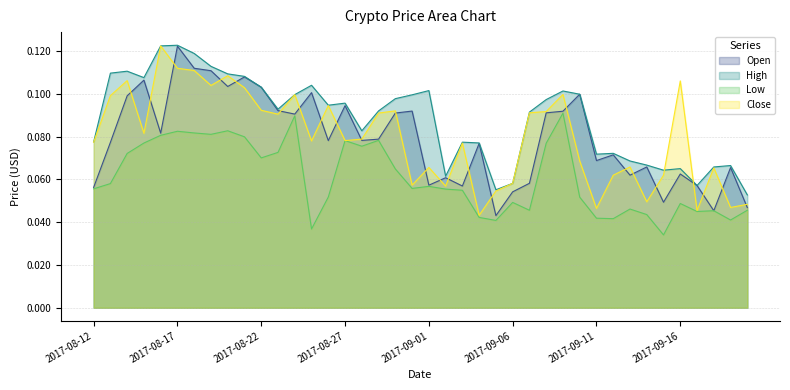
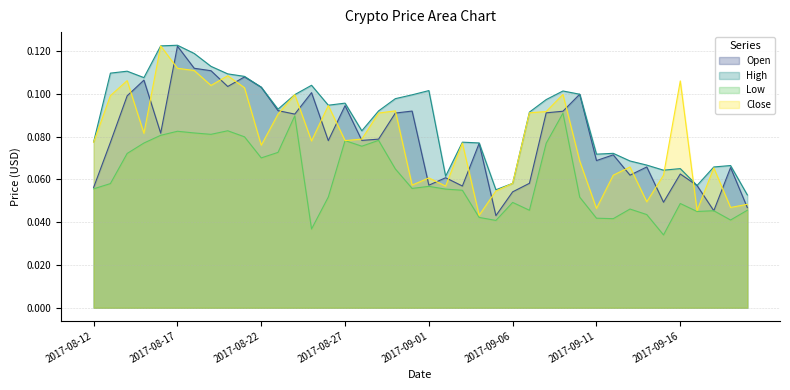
  {
    "Close": {
      "2017-08-17": 0.112,
-     "2017-08-22": 0.092,
-     "2017-09-01": 0.066,
+     "2017-08-22": 0.076,
+     "2017-09-01": 0.061,
      "2017-09-11": 0.046,
      "2017-09-16": 0.106
    }
  }
